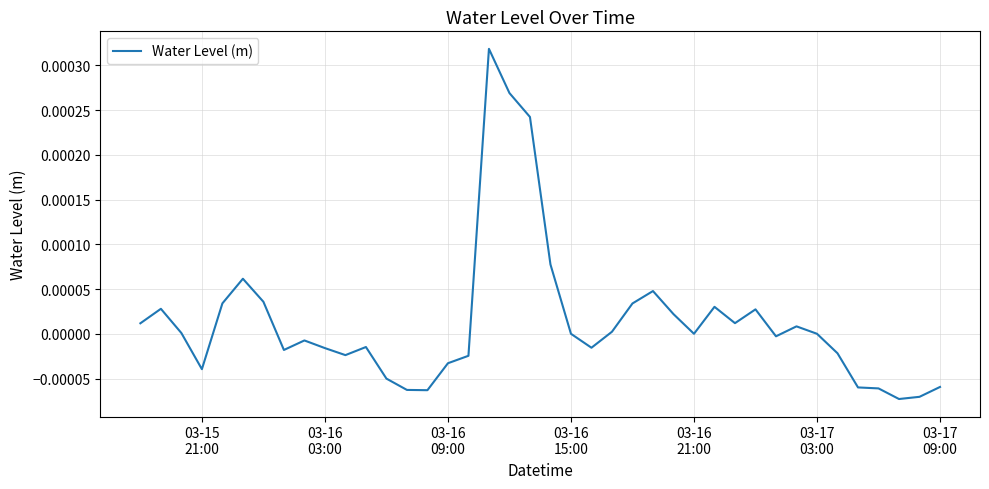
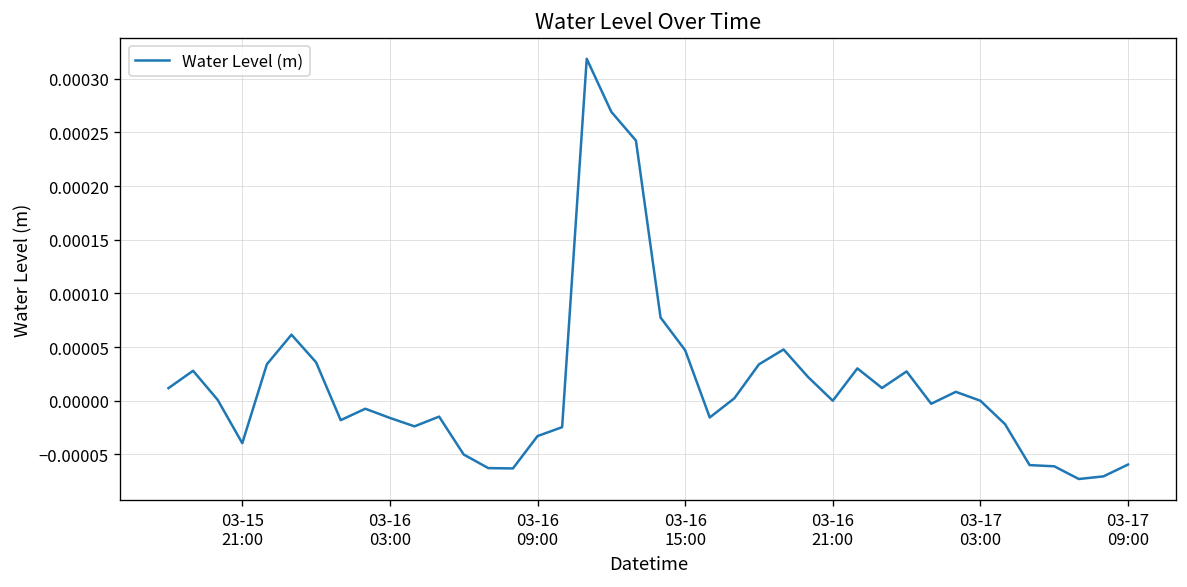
  {
    "03-15 21:00": -0.00004,
    "03-16 03:00": -0.00002,
    "03-16 09:00": -0.00003,
-   "03-16 15:00": 0.00000,
+   "03-16 15:00": 0.00005,
    "03-16 21:00": 0.00000,
    "03-17 03:00": 0.00000,
    "03-17 09:00": -0.00006
  }
